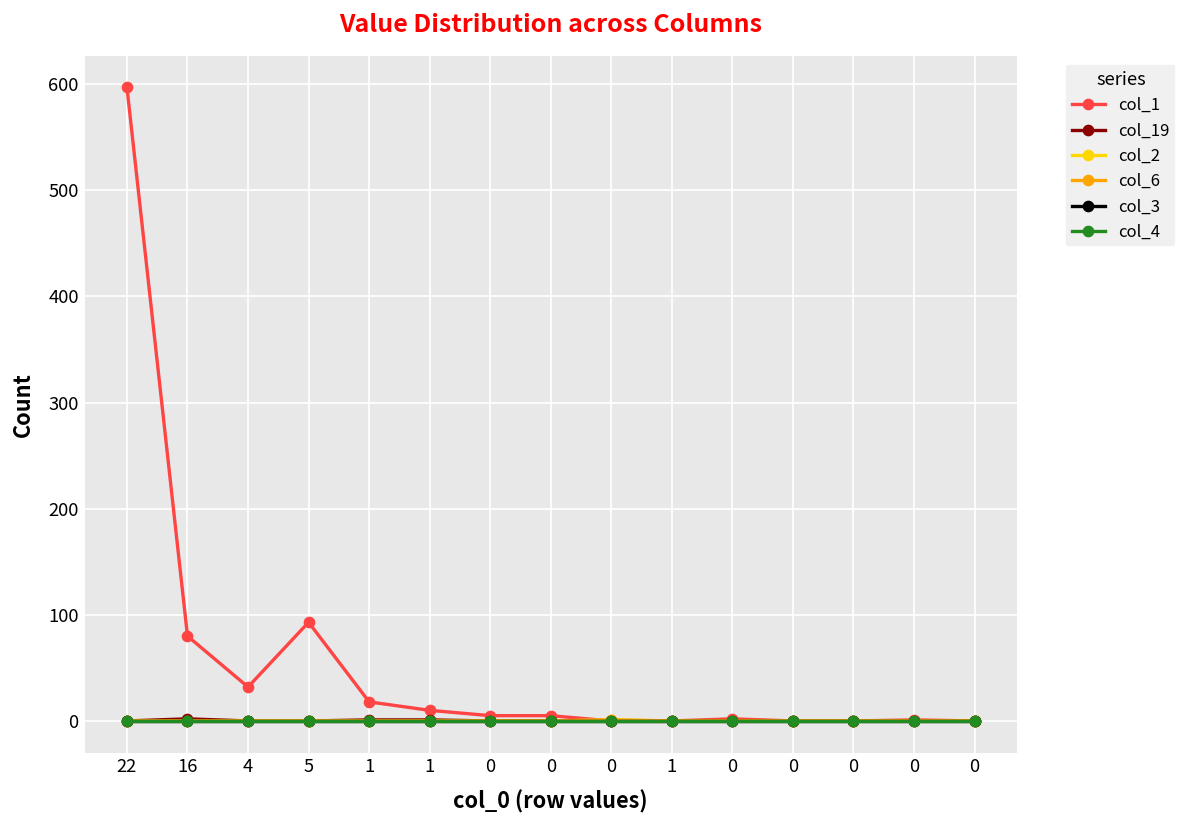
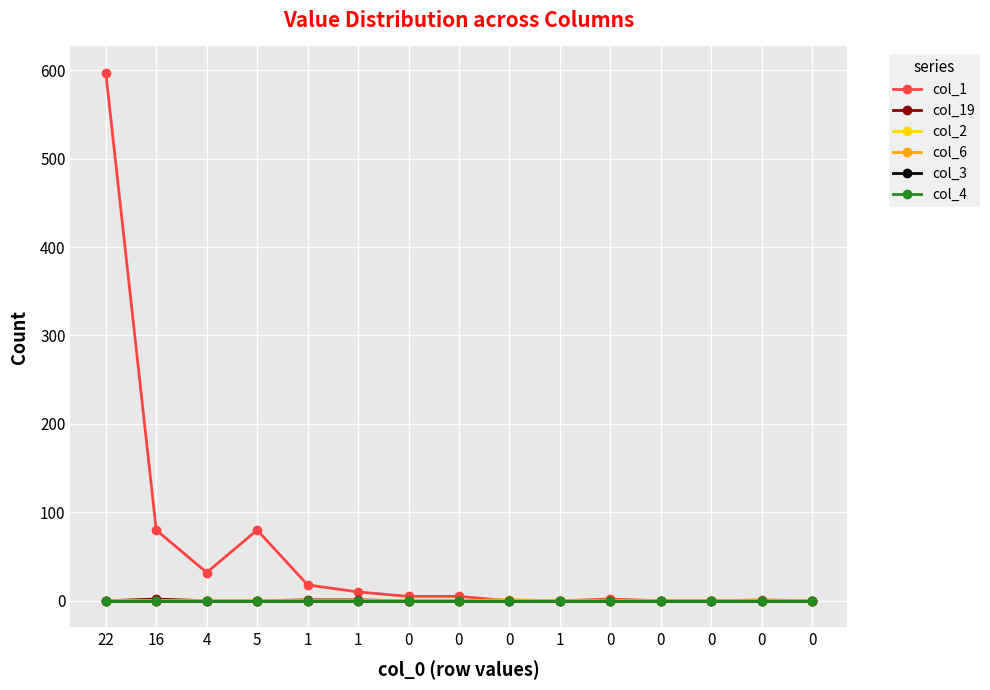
  {
    "col_1": {
      "22": 600,
      "16": 80,
      "4": 30,
-     "5": 90
+     "5": 80
    }
  }
